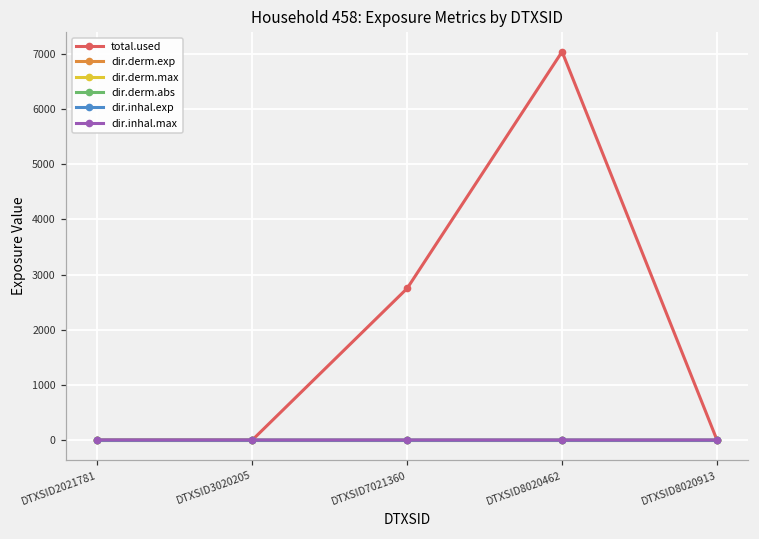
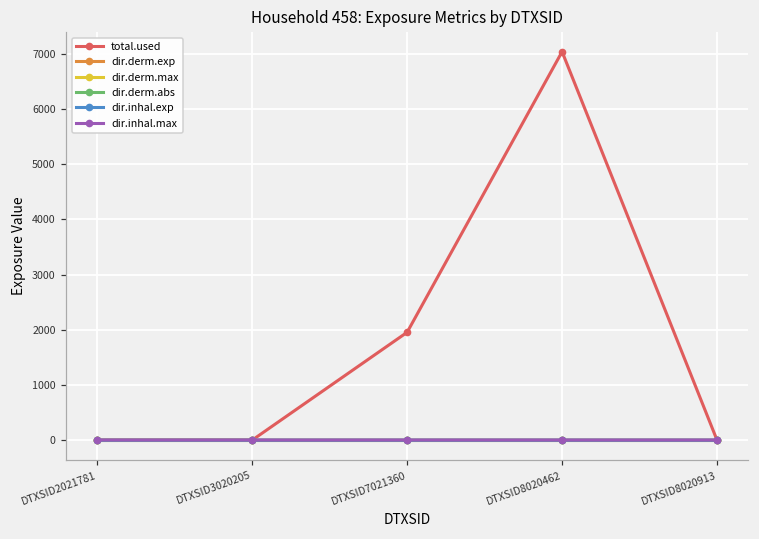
  {
    "total.used": {
-     "DTXSID7021360": 2700,
+     "DTXSID7021360": 2000,
      "DTXSID8020462": 7000
    },
    "dir.inhal.max": {
      "DTXSID7021360": 0,
      "DTXSID8020462": 0
    }
  }
